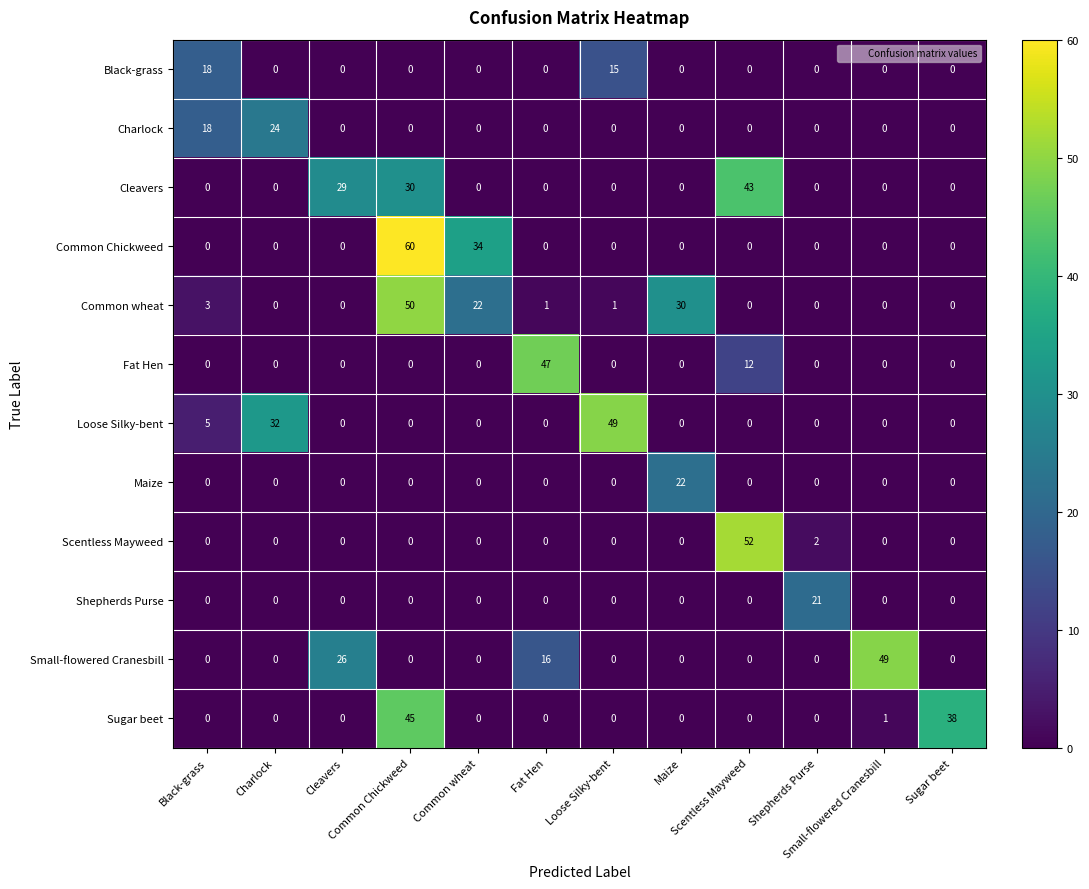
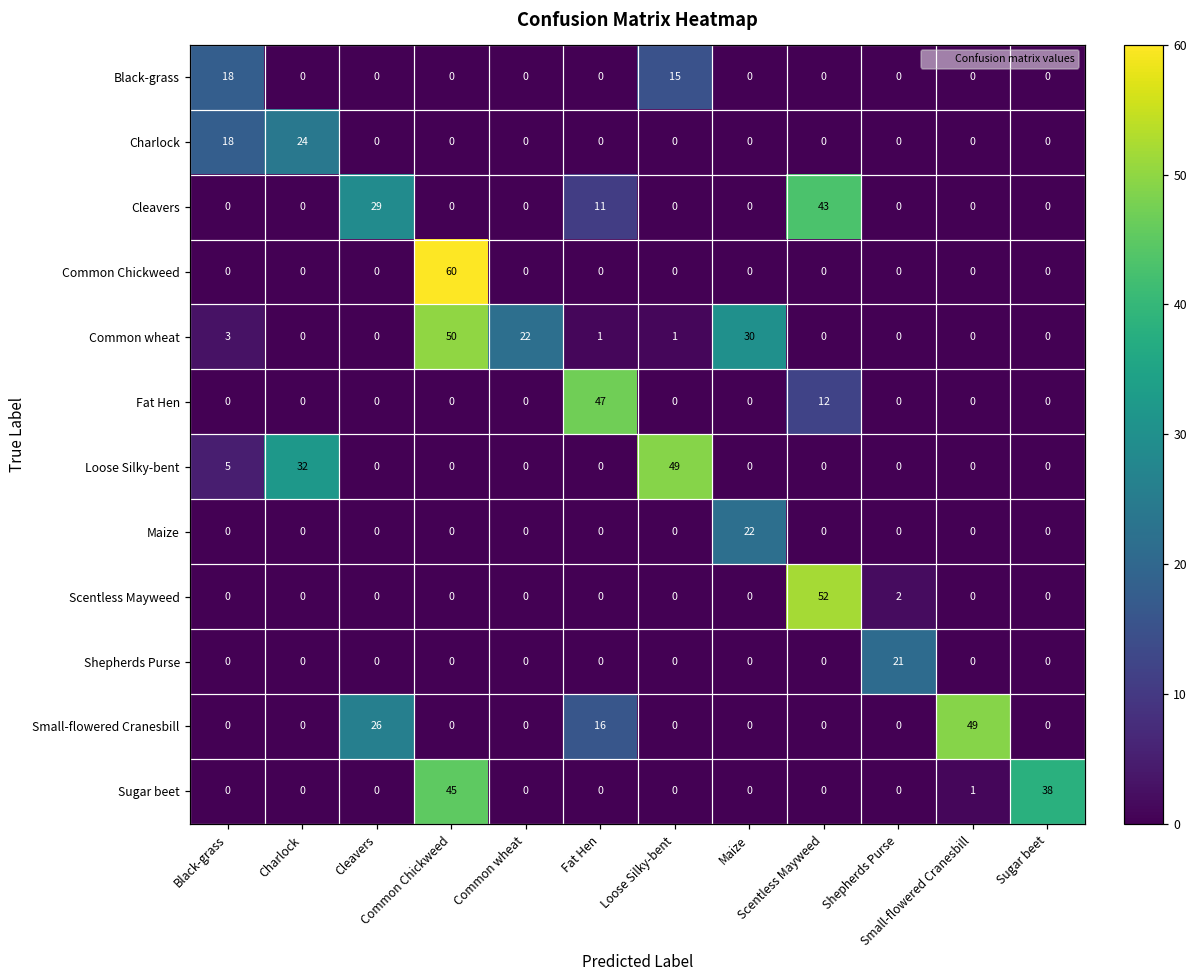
  {
    "Black-grass": {
      "Black-grass": 18,
      "Charlock": 0,
      "Cleavers": 0,
      "Common Chickweed": 0,
      "Common wheat": 0,
      "Fat Hen": 0,
      "Loose Silky-bent": 15,
      "Maize": 0,
      "Scentless Mayweed": 0,
      "Shepherds Purse": 0,
      "Small-flowered Cranesbill": 0,
      "Sugar beet": 0
    },
    "Charlock": {
      "Black-grass": 18,
      "Charlock": 24,
      "Cleavers": 0,
      "Common Chickweed": 0,
      "Common wheat": 0,
      "Fat Hen": 0,
      "Loose Silky-bent": 0,
      "Maize": 0,
      "Scentless Mayweed": 0,
      "Shepherds Purse": 0,
      "Small-flowered Cranesbill": 0,
      "Sugar beet": 0
    },
    "Cleavers": {
      "Black-grass": 0,
      "Charlock": 0,
      "Cleavers": 29,
-     "Common Chickweed": 30,
+     "Common Chickweed": 0,
      "Common wheat": 0,
-     "Fat Hen": 0,
+     "Fat Hen": 11,
      "Loose Silky-bent": 0,
      "Maize": 0,
      "Scentless Mayweed": 43,
      "Shepherds Purse": 0,
      "Small-flowered Cranesbill": 0,
      "Sugar beet": 0
    },
    "Common Chickweed": {
      "Black-grass": 0,
      "Charlock": 0,
      "Cleavers": 0,
      "Common Chickweed": 60,
-     "Common wheat": 34,
+     "Common wheat": 0,
      "Fat Hen": 0,
      "Loose Silky-bent": 0,
      "Maize": 0,
      "Scentless Mayweed": 0,
      "Shepherds Purse": 0,
      "Small-flowered Cranesbill": 0,
      "Sugar beet": 0
    },
    "Common wheat": {
      "Black-grass": 3,
      "Charlock": 0,
      "Cleavers": 0,
      "Common Chickweed": 50,
      "Common wheat": 22,
      "Fat Hen": 1,
      "Loose Silky-bent": 1,
      "Maize": 30,
      "Scentless Mayweed": 0,
      "Shepherds Purse": 0,
      "Small-flowered Cranesbill": 0,
      "Sugar beet": 0
    },
    "Fat Hen": {
      "Black-grass": 0,
      "Charlock": 0,
      "Cleavers": 0,
      "Common Chickweed": 0,
      "Common wheat": 0,
      "Fat Hen": 47,
      "Loose Silky-bent": 0,
      "Maize": 0,
      "Scentless Mayweed": 12,
      "Shepherds Purse": 0,
      "Small-flowered Cranesbill": 0,
      "Sugar beet": 0
    },
    "Loose Silky-bent": {
      "Black-grass": 5,
      "Charlock": 32,
      "Cleavers": 0,
      "Common Chickweed": 0,
      "Common wheat": 0,
      "Fat Hen": 0,
      "Loose Silky-bent": 49,
      "Maize": 0,
      "Scentless Mayweed": 0,
      "Shepherds Purse": 0,
      "Small-flowered Cranesbill": 0,
      "Sugar beet": 0
    },
    "Maize": {
      "Black-grass": 0,
      "Charlock": 0,
      "Cleavers": 0,
      "Common Chickweed": 0,
      "Common wheat": 0,
      "Fat Hen": 0,
      "Loose Silky-bent": 0,
      "Maize": 22,
      "Scentless Mayweed": 0,
      "Shepherds Purse": 0,
      "Small-flowered Cranesbill": 0,
      "Sugar beet": 0
    },
    "Scentless Mayweed": {
      "Black-grass": 0,
      "Charlock": 0,
      "Cleavers": 0,
      "Common Chickweed": 0,
      "Common wheat": 0,
      "Fat Hen": 0,
      "Loose Silky-bent": 0,
      "Maize": 0,
      "Scentless Mayweed": 52,
      "Shepherds Purse": 2,
      "Small-flowered Cranesbill": 0,
      "Sugar beet": 0
    },
    "Shepherds Purse": {
      "Black-grass": 0,
      "Charlock": 0,
      "Cleavers": 0,
      "Common Chickweed": 0,
      "Common wheat": 0,
      "Fat Hen": 0,
      "Loose Silky-bent": 0,
      "Maize": 0,
      "Scentless Mayweed": 0,
      "Shepherds Purse": 21,
      "Small-flowered Cranesbill": 0,
      "Sugar beet": 0
    },
    "Small-flowered Cranesbill": {
      "Black-grass": 0,
      "Charlock": 0,
      "Cleavers": 26,
      "Common Chickweed": 0,
      "Common wheat": 0,
      "Fat Hen": 16,
      "Loose Silky-bent": 0,
      "Maize": 0,
      "Scentless Mayweed": 0,
      "Shepherds Purse": 0,
      "Small-flowered Cranesbill": 49,
      "Sugar beet": 0
    },
    "Sugar beet": {
      "Black-grass": 0,
      "Charlock": 0,
      "Cleavers": 0,
      "Common Chickweed": 45,
      "Common wheat": 0,
      "Fat Hen": 0,
      "Loose Silky-bent": 0,
      "Maize": 0,
      "Scentless Mayweed": 0,
      "Shepherds Purse": 0,
      "Small-flowered Cranesbill": 1,
      "Sugar beet": 38
    }
  }
